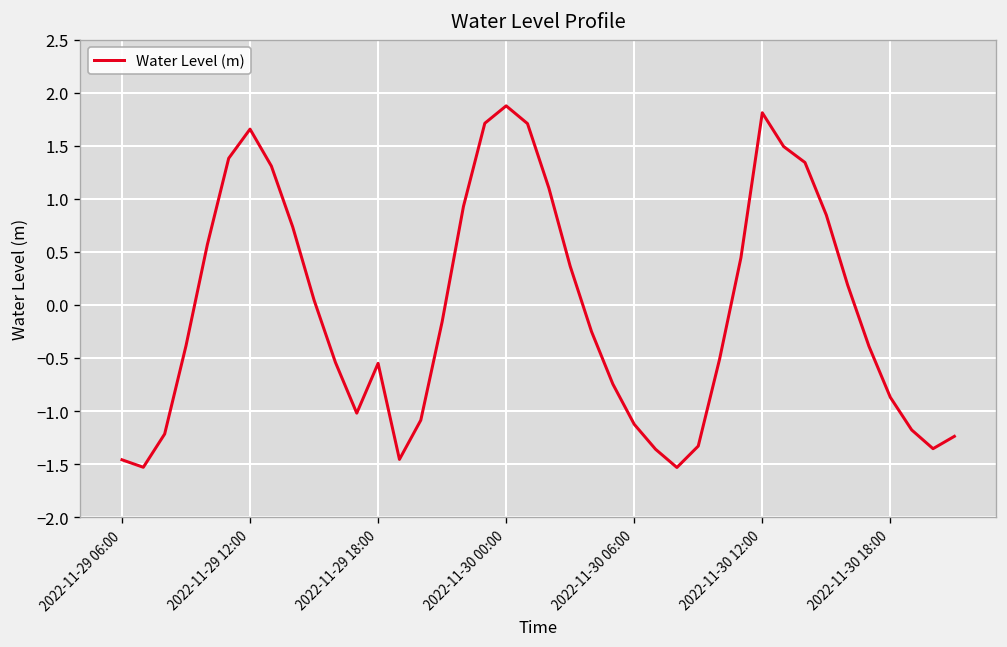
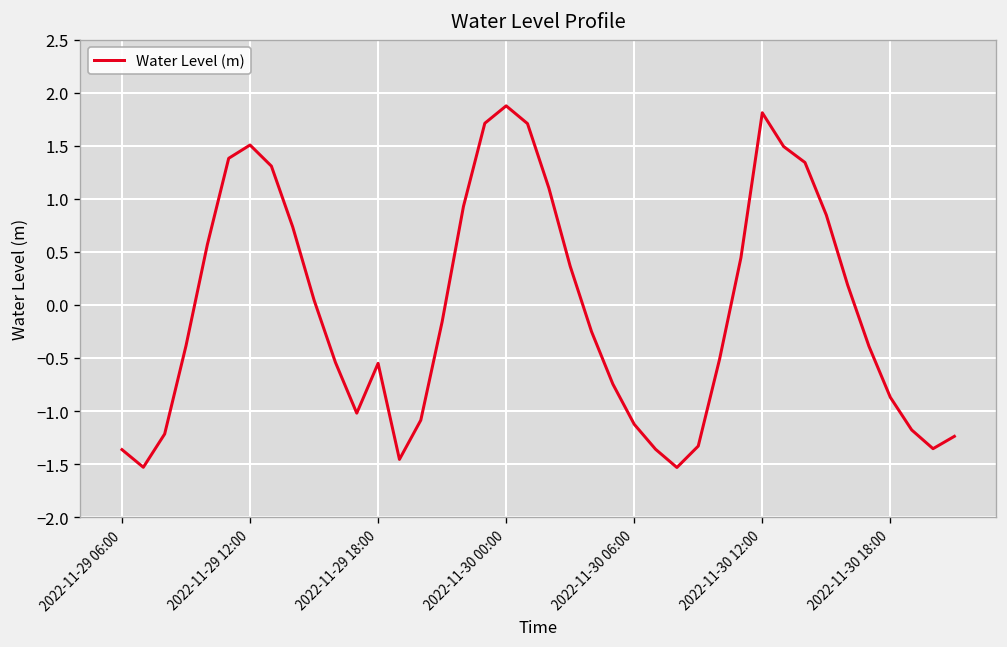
  {
-   "2022-11-29 06:00": -1.5,
-   "2022-11-29 12:00": 1.7,
+   "2022-11-29 06:00": -1.4,
+   "2022-11-29 12:00": 1.5,
    "2022-11-29 18:00": -0.6,
    "2022-11-30 00:00": 1.9,
    "2022-11-30 06:00": -1.1,
    "2022-11-30 12:00": 1.8,
    "2022-11-30 18:00": -0.9
  }
